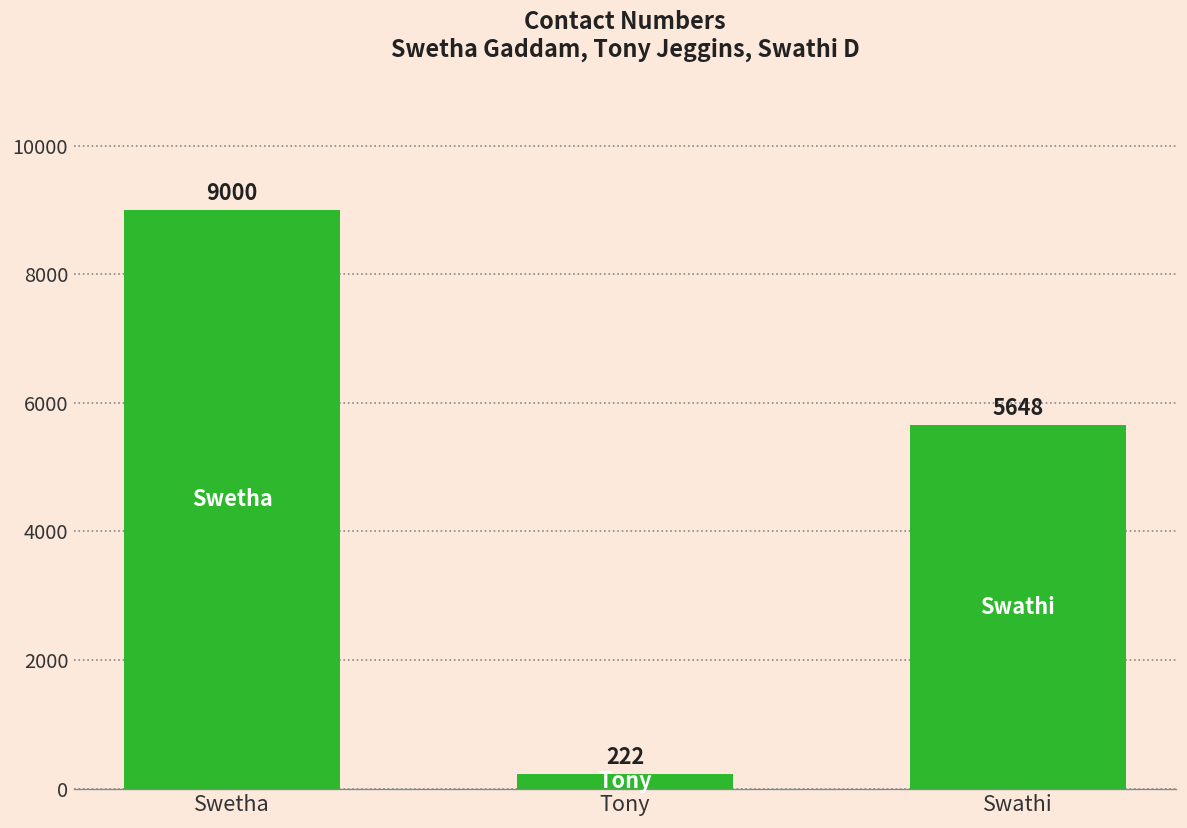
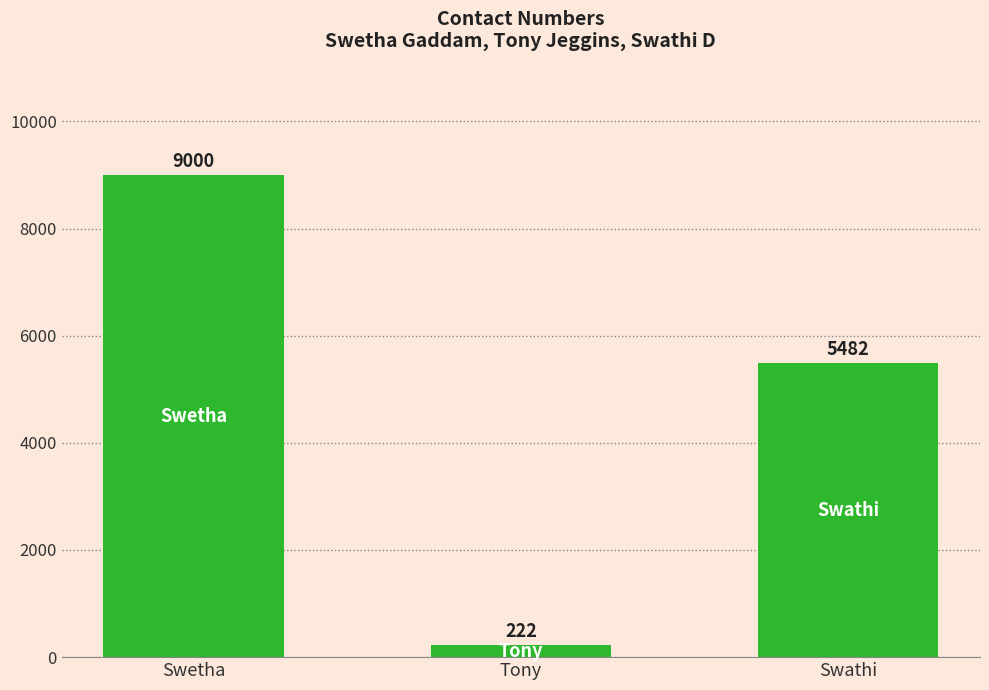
  {
    "Swetha": 9000,
    "Tony": 222,
-   "Swathi": 5648
+   "Swathi": 5482
  }
